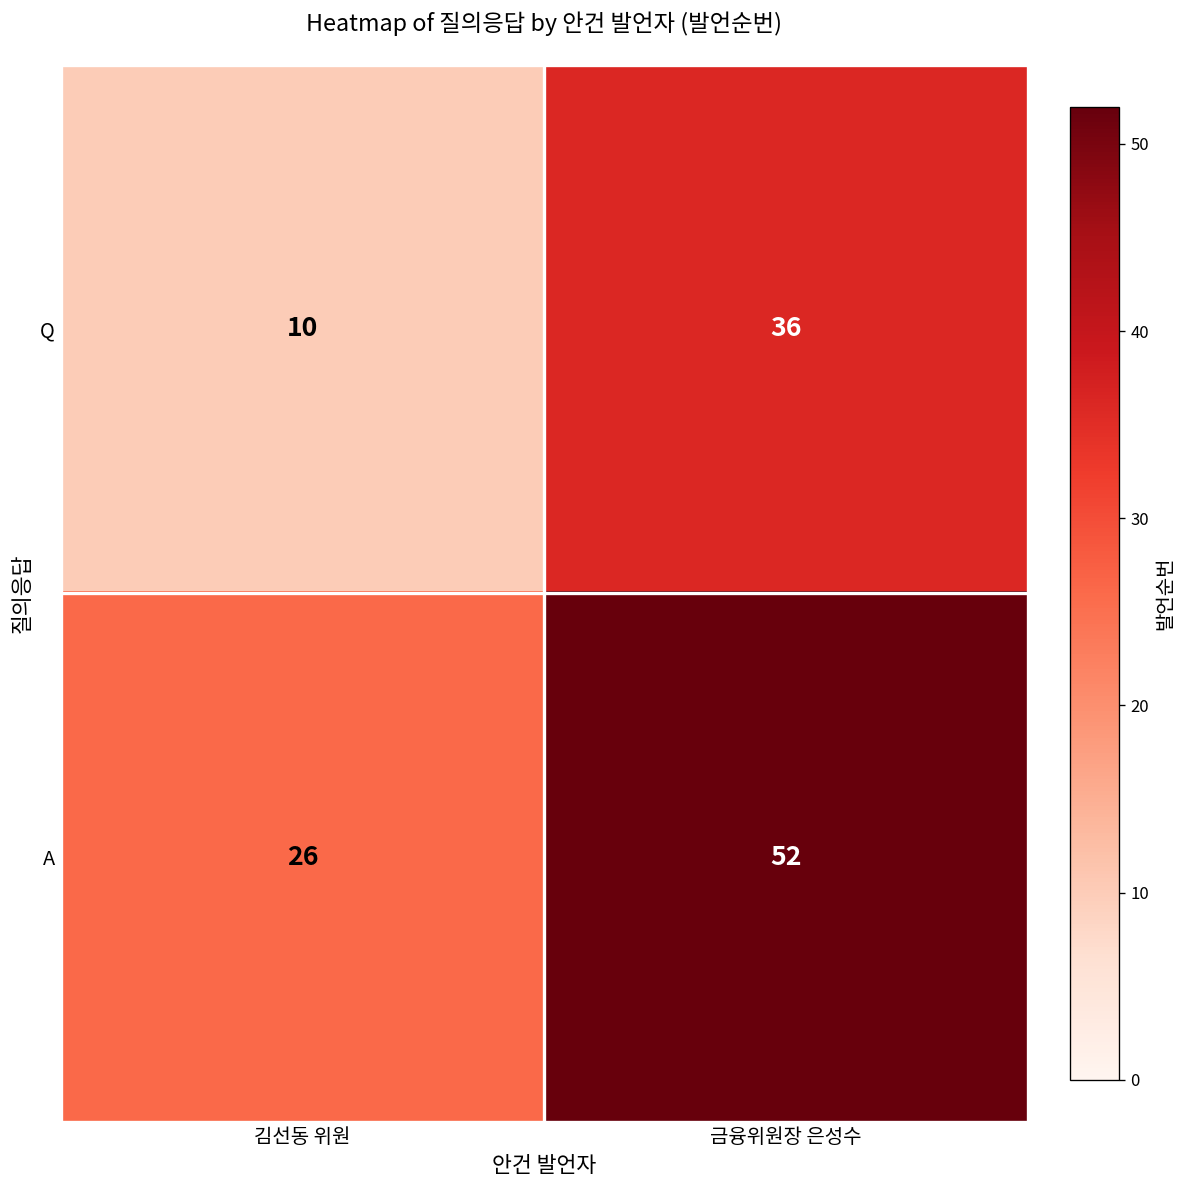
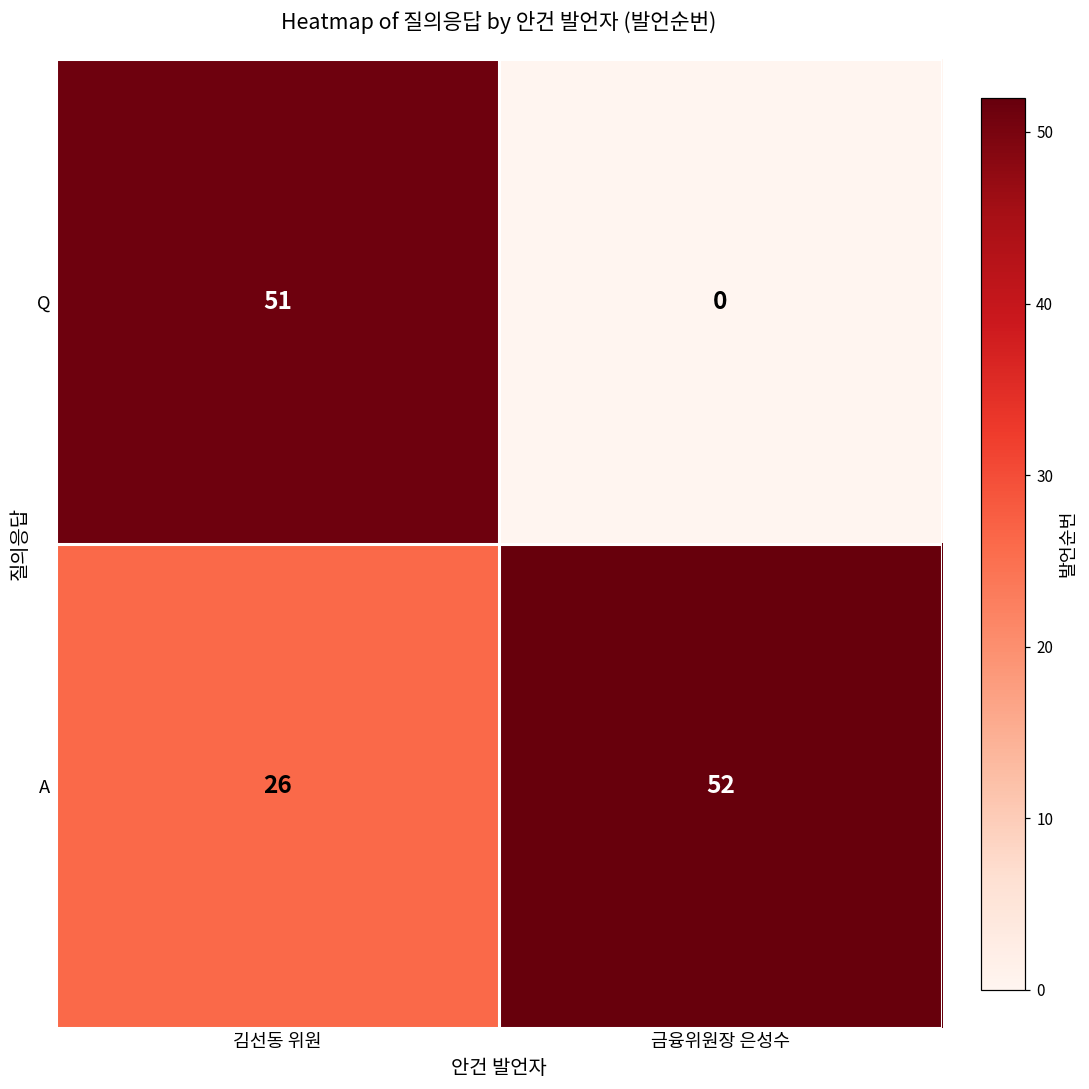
  {
    "Q": {
-     "김선동 위원": 10,
-     "금융위원장 은성수": 36
+     "김선동 위원": 51,
+     "금융위원장 은성수": 0
    },
    "A": {
      "김선동 위원": 26,
      "금융위원장 은성수": 52
    }
  }
